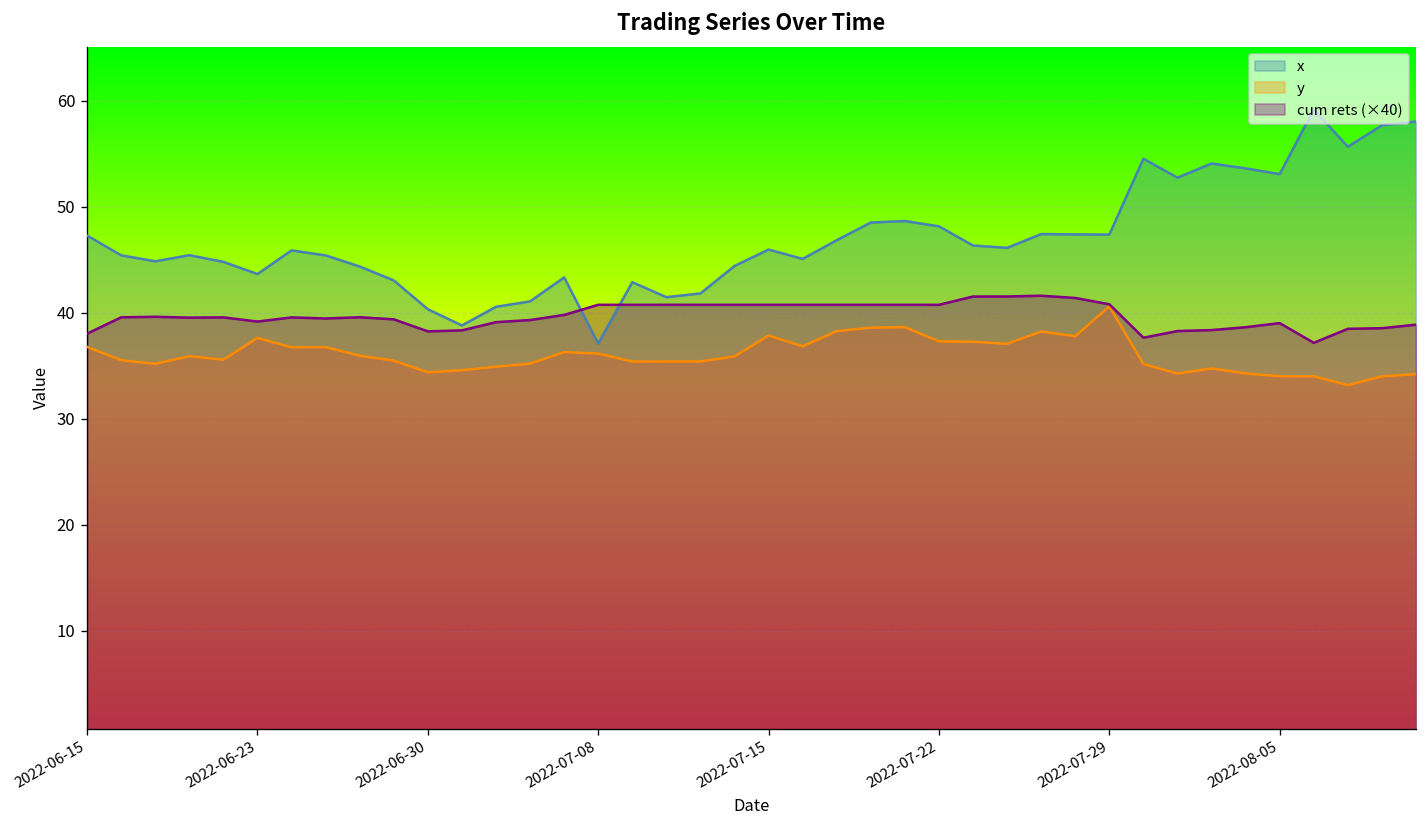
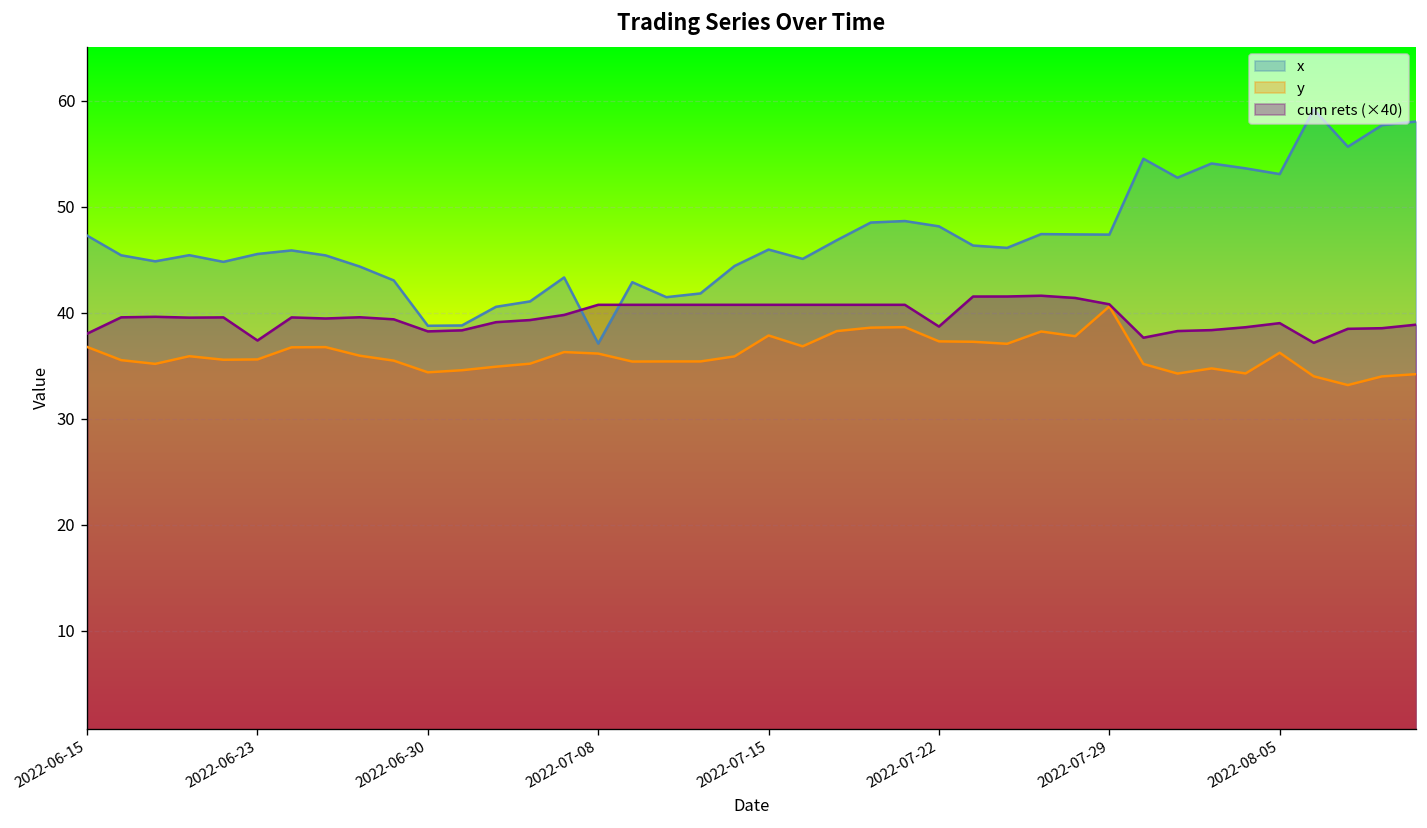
  {
    "x": {
      "2022-06-15": 47,
-     "2022-06-23": 44,
-     "2022-06-30": 40,
+     "2022-06-23": 46,
+     "2022-06-30": 39,
      "2022-07-08": 37,
      "2022-07-15": 46,
      "2022-07-22": 48,
      "2022-07-29": 47,
      "2022-08-05": 53
    },
    "y": {
      "2022-06-15": 37,
-     "2022-06-23": 38,
+     "2022-06-23": 36,
      "2022-06-30": 34,
      "2022-07-08": 36,
      "2022-07-15": 38,
      "2022-07-22": 37,
-     "2022-08-05": 34
+     "2022-08-05": 36
    },
    "cum rets (×40)": {
      "2022-06-15": 38,
-     "2022-06-23": 39,
+     "2022-06-23": 37,
      "2022-06-30": 38,
      "2022-07-08": 41,
      "2022-07-15": 41,
-     "2022-07-22": 41,
+     "2022-07-22": 39,
      "2022-08-05": 39
    }
  }
